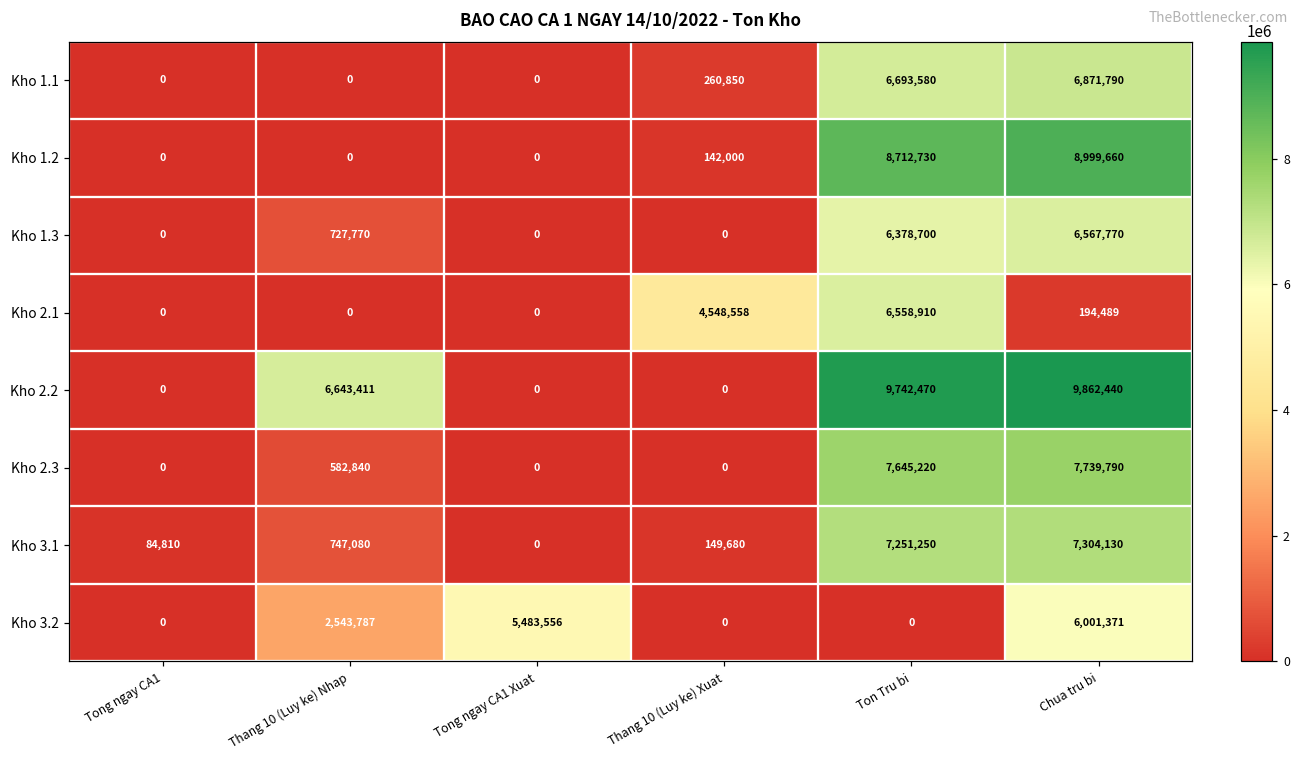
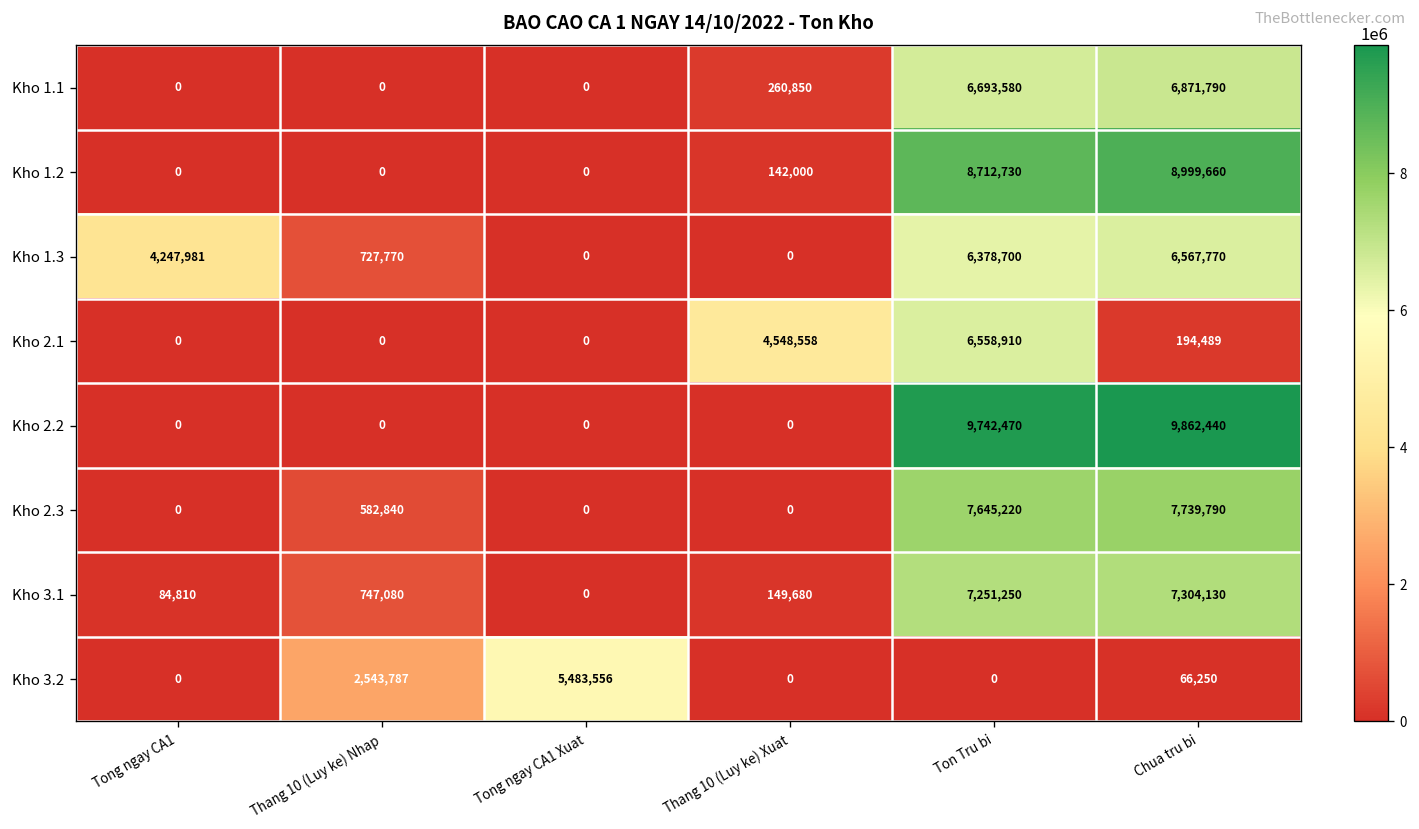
  {
    "Kho 1.1": {
      "Tong ngay CA1": "0",
      "Thang 10 (Luy ke) Nhap": "0",
      "Tong ngay CA1 Xuat": "0",
      "Thang 10 (Luy ke) Xuat": "260,850",
      "Ton Tru bi": "6,693,580",
      "Chua tru bi": "6,871,790"
    },
    "Kho 1.2": {
      "Tong ngay CA1": "0",
      "Thang 10 (Luy ke) Nhap": "0",
      "Tong ngay CA1 Xuat": "0",
      "Thang 10 (Luy ke) Xuat": "142,000",
      "Ton Tru bi": "8,712,730",
      "Chua tru bi": "8,999,660"
    },
    "Kho 1.3": {
-     "Tong ngay CA1": "0",
+     "Tong ngay CA1": "4,247,981",
      "Thang 10 (Luy ke) Nhap": "727,770",
      "Tong ngay CA1 Xuat": "0",
      "Thang 10 (Luy ke) Xuat": "0",
      "Ton Tru bi": "6,378,700",
      "Chua tru bi": "6,567,770"
    },
    "Kho 2.1": {
      "Tong ngay CA1": "0",
      "Thang 10 (Luy ke) Nhap": "0",
      "Tong ngay CA1 Xuat": "0",
      "Thang 10 (Luy ke) Xuat": "4,548,558",
      "Ton Tru bi": "6,558,910",
      "Chua tru bi": "194,489"
    },
    "Kho 2.2": {
      "Tong ngay CA1": "0",
-     "Thang 10 (Luy ke) Nhap": "6,643,411",
+     "Thang 10 (Luy ke) Nhap": "0",
      "Tong ngay CA1 Xuat": "0",
      "Thang 10 (Luy ke) Xuat": "0",
      "Ton Tru bi": "9,742,470",
      "Chua tru bi": "9,862,440"
    },
    "Kho 2.3": {
      "Tong ngay CA1": "0",
      "Thang 10 (Luy ke) Nhap": "582,840",
      "Tong ngay CA1 Xuat": "0",
      "Thang 10 (Luy ke) Xuat": "0",
      "Ton Tru bi": "7,645,220",
      "Chua tru bi": "7,739,790"
    },
    "Kho 3.1": {
      "Tong ngay CA1": "84,810",
      "Thang 10 (Luy ke) Nhap": "747,080",
      "Tong ngay CA1 Xuat": "0",
      "Thang 10 (Luy ke) Xuat": "149,680",
      "Ton Tru bi": "7,251,250",
      "Chua tru bi": "7,304,130"
    },
    "Kho 3.2": {
      "Tong ngay CA1": "0",
      "Thang 10 (Luy ke) Nhap": "2,543,787",
      "Tong ngay CA1 Xuat": "5,483,556",
      "Thang 10 (Luy ke) Xuat": "0",
      "Ton Tru bi": "0",
-     "Chua tru bi": "6,001,371"
+     "Chua tru bi": "66,250"
    }
  }
